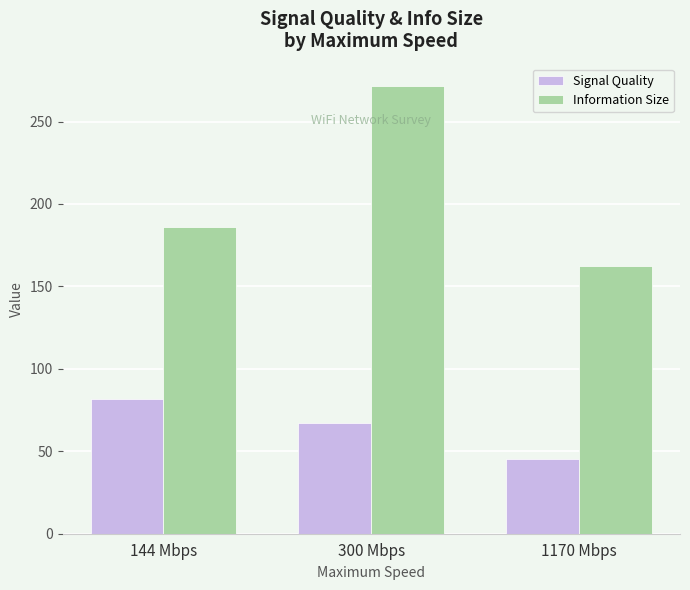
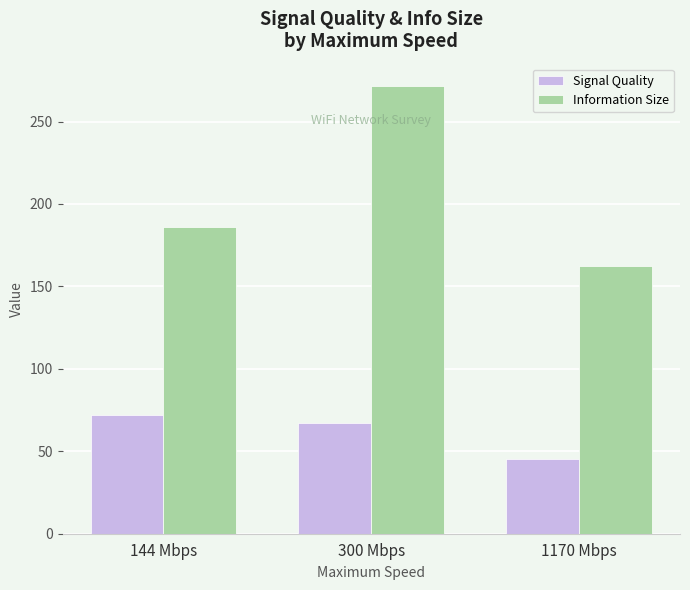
  {
    "Signal Quality": {
-     "144 Mbps": 82,
+     "144 Mbps": 72,
      "300 Mbps": 67,
      "1170 Mbps": 45
    },
    "Information Size": {
      "144 Mbps": 186,
      "300 Mbps": 272,
      "1170 Mbps": 163
    }
  }
